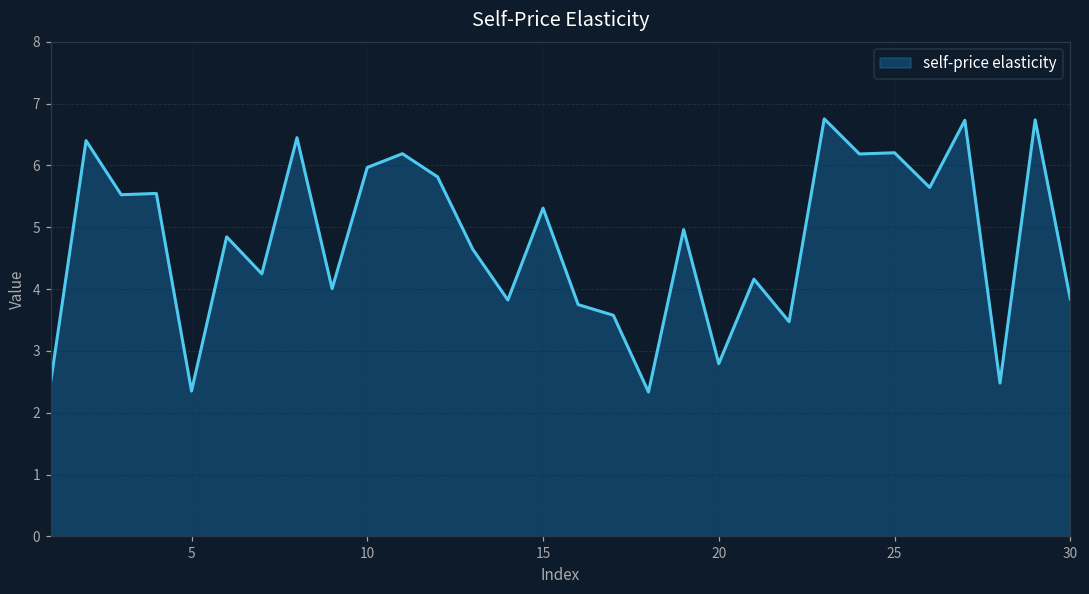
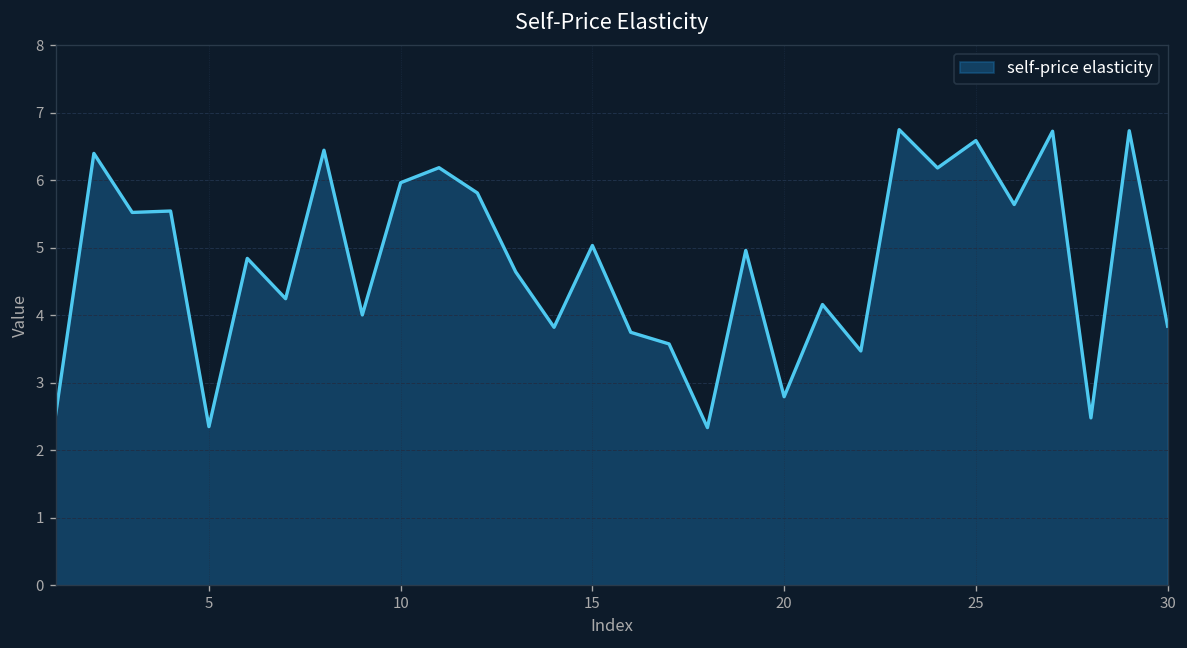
  {
    "5": 2.4,
    "10": 6.0,
-   "15": 5.3,
+   "15": 5.0,
    "20": 2.8,
-   "25": 6.2,
+   "25": 6.6,
    "30": 3.8
  }
